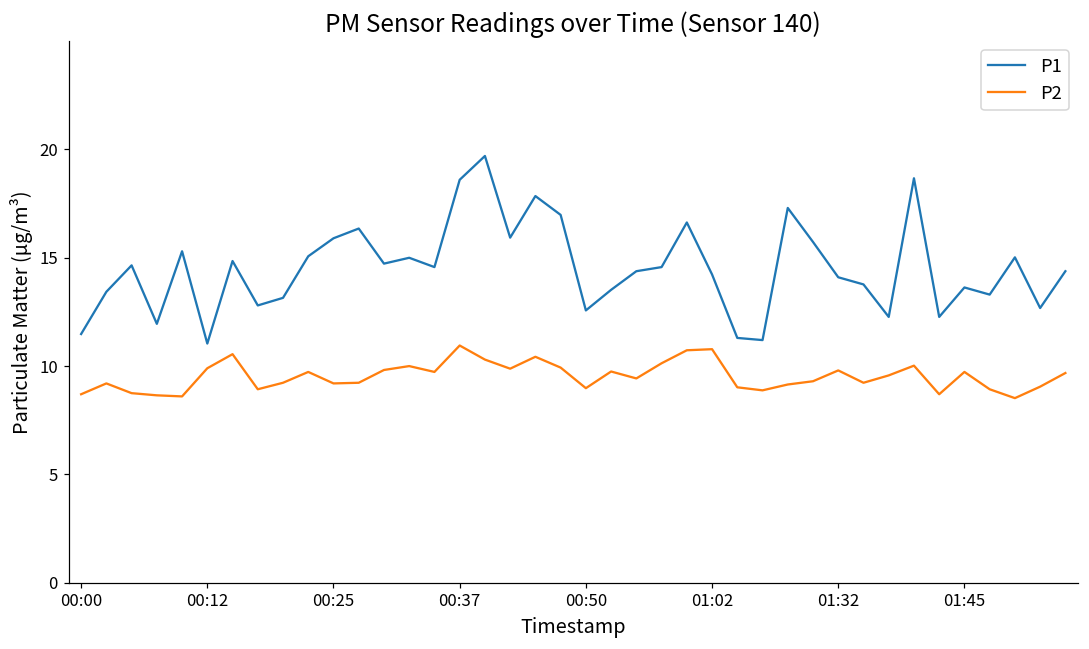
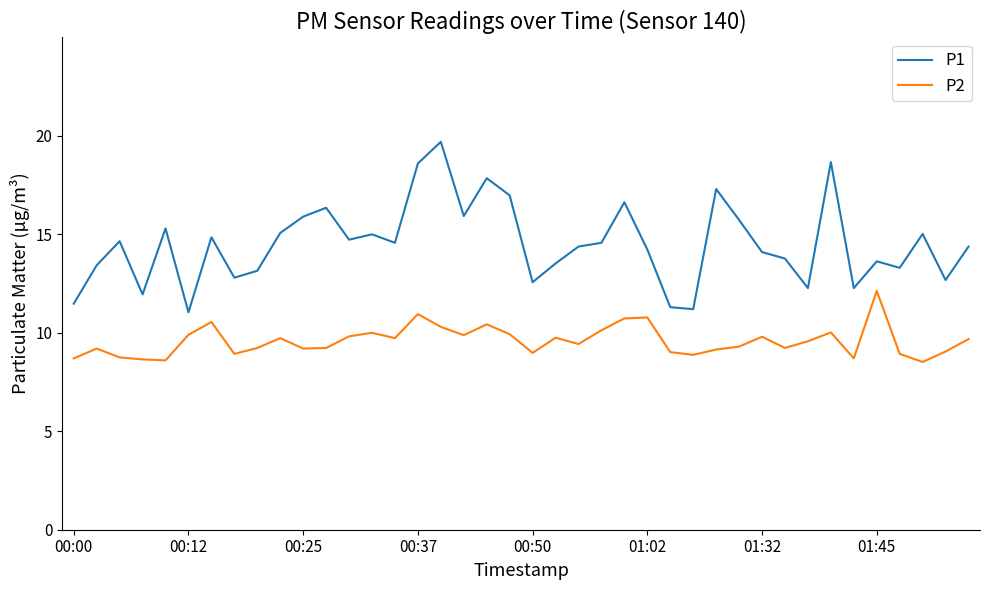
  {
    "P1": {
      "00:00": 11.5,
      "00:12": 11.0,
      "00:25": 15.9,
      "00:37": 18.6,
      "00:50": 12.6,
      "01:02": 14.2,
      "01:32": 14.1,
      "01:45": 13.6
    },
    "P2": {
      "00:00": 8.7,
      "00:12": 9.9,
      "00:25": 9.2,
      "00:37": 11.0,
      "00:50": 9.0,
      "01:02": 10.8,
      "01:32": 9.8,
-     "01:45": 9.7
+     "01:45": 12.1
    }
  }
